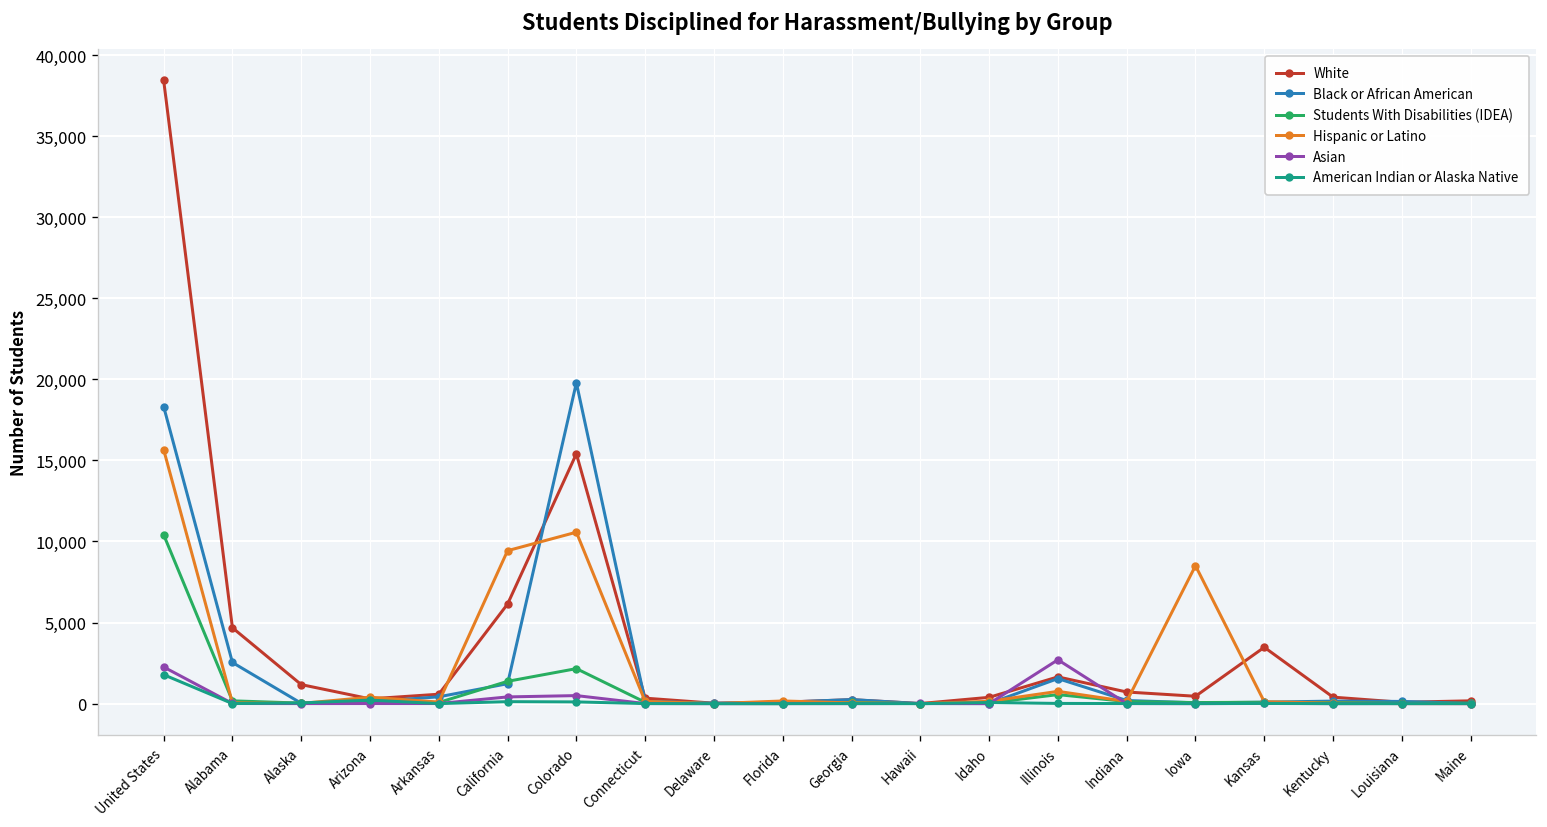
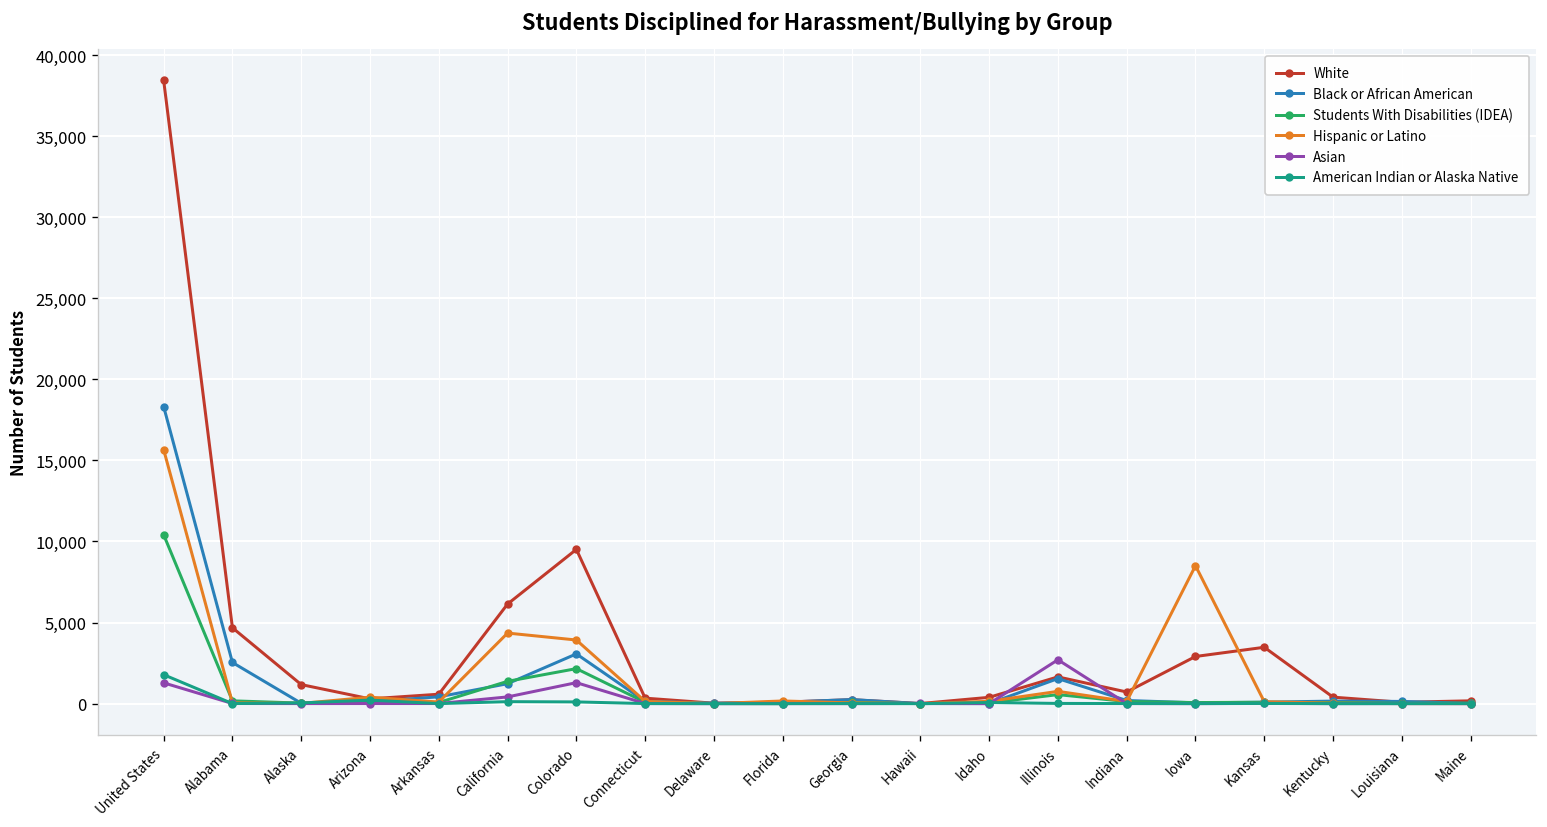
  {
    "White": {
      "United States": "38,400",
      "Alabama": "4,700",
      "Alaska": "1,200",
      "California": "6,100",
-     "Colorado": "15,400",
+     "Colorado": "9,500",
      "Connecticut": "300",
      "Idaho": "400",
      "Indiana": "700",
-     "Iowa": "500",
+     "Iowa": "2,900",
      "Kansas": "3,500",
      "Kentucky": "400"
    },
    "Black or African American": {
      "United States": "18,300",
      "Alabama": "2,500",
-     "Colorado": "19,800"
+     "Colorado": "3,100"
    },
    "Hispanic or Latino": {
      "United States": "15,700",
-     "California": "9,400",
-     "Colorado": "10,600",
+     "California": "4,400",
+     "Colorado": "3,900",
      "Illinois": "800",
      "Iowa": "8,500"
    },
    "Asian": {
-     "United States": "2,300",
+     "United States": "1,300",
      "California": "400",
-     "Colorado": "500",
+     "Colorado": "1,300",
      "Illinois": "2,700"
    }
  }
